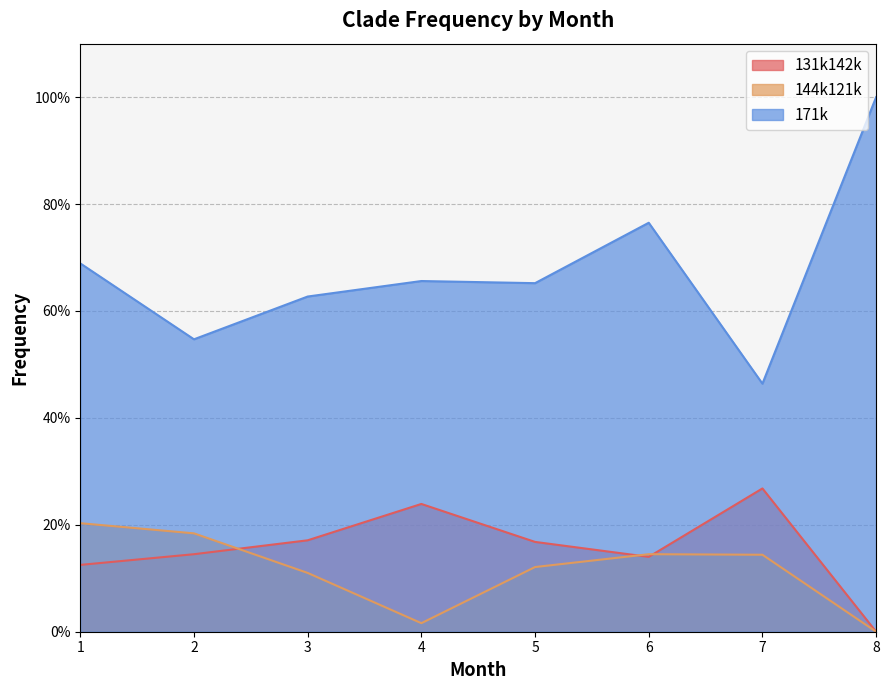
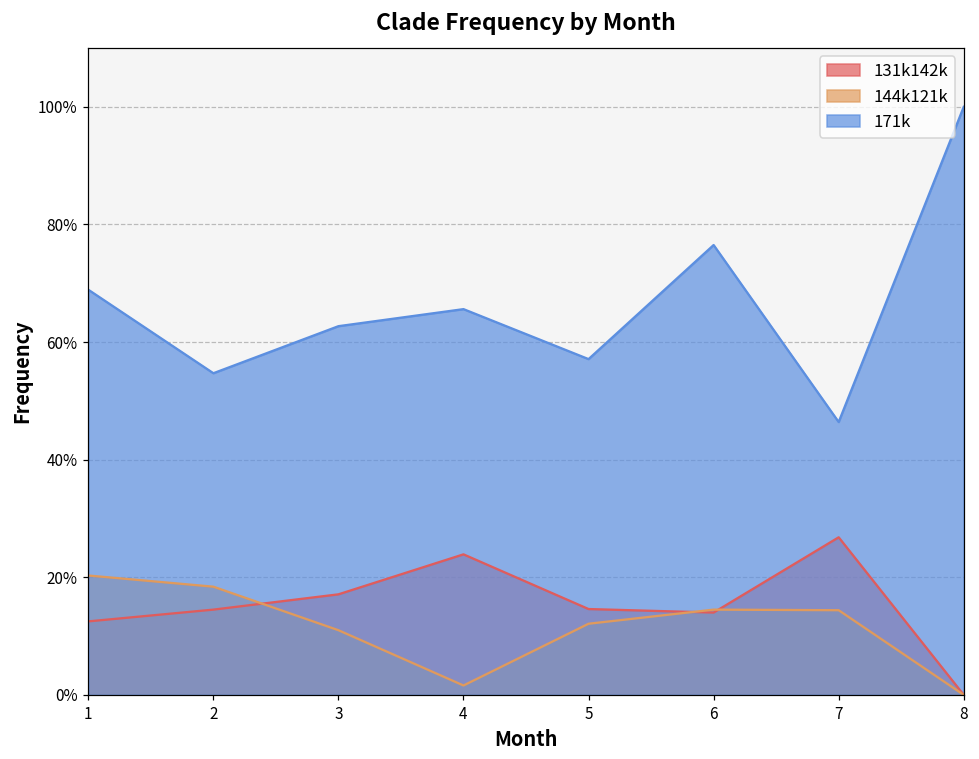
  {
    "131k142k": {
      "1": "13%",
      "2": "14%",
      "3": "17%",
      "4": "24%",
-     "5": "17%",
+     "5": "15%",
      "6": "14%",
      "7": "27%"
    },
    "144k121k": {
      "1": "20%",
      "2": "18%",
      "3": "11%",
      "4": "2%",
      "5": "12%",
      "6": "14%",
      "7": "14%"
    },
    "171k": {
      "1": "69%",
      "2": "55%",
      "3": "63%",
      "4": "66%",
-     "5": "65%",
+     "5": "57%",
      "6": "77%",
      "7": "46%",
      "8": "100%"
    }
  }
